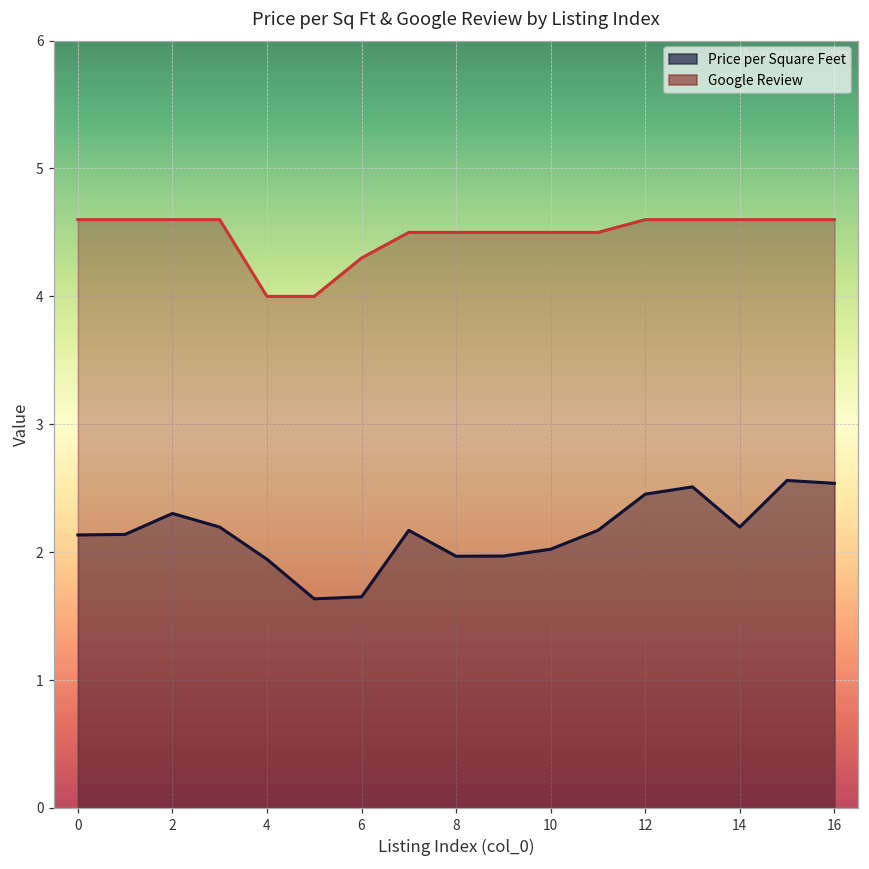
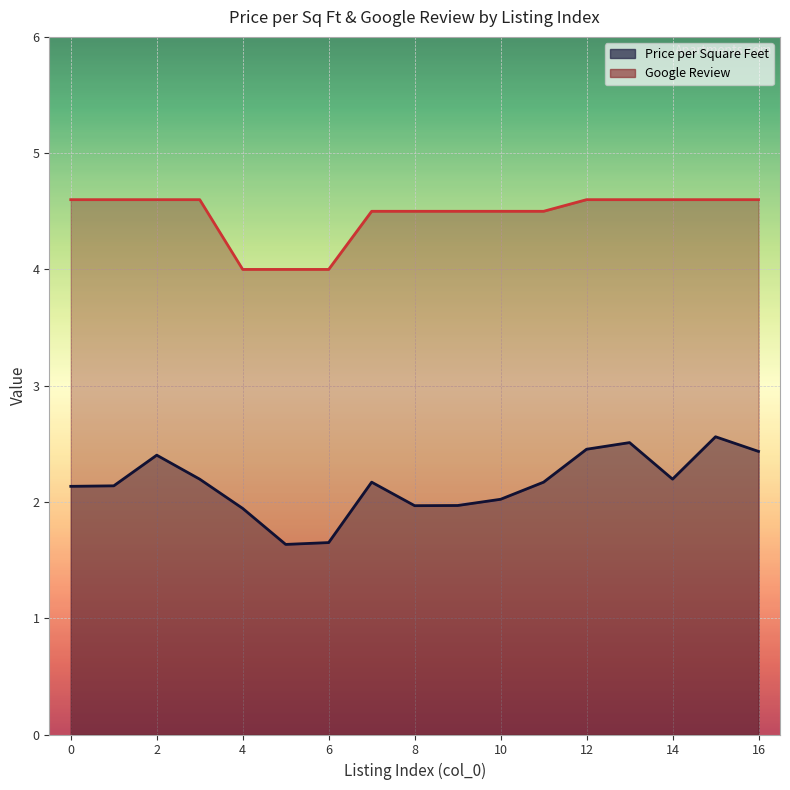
  {
    "Price per Square Feet": {
      "0": 2.13,
-     "2": 2.30,
+     "2": 2.40,
      "4": 1.94,
      "6": 1.65,
      "8": 1.97,
      "10": 2.02,
      "12": 2.45,
      "14": 2.20,
-     "16": 2.54
+     "16": 2.43
    },
    "Google Review": {
      "0": 4.6,
      "2": 4.6,
      "4": 4.0,
-     "6": 4.3,
+     "6": 4.0,
      "8": 4.5,
      "10": 4.5,
      "12": 4.6,
      "14": 4.6,
      "16": 4.6
    }
  }
